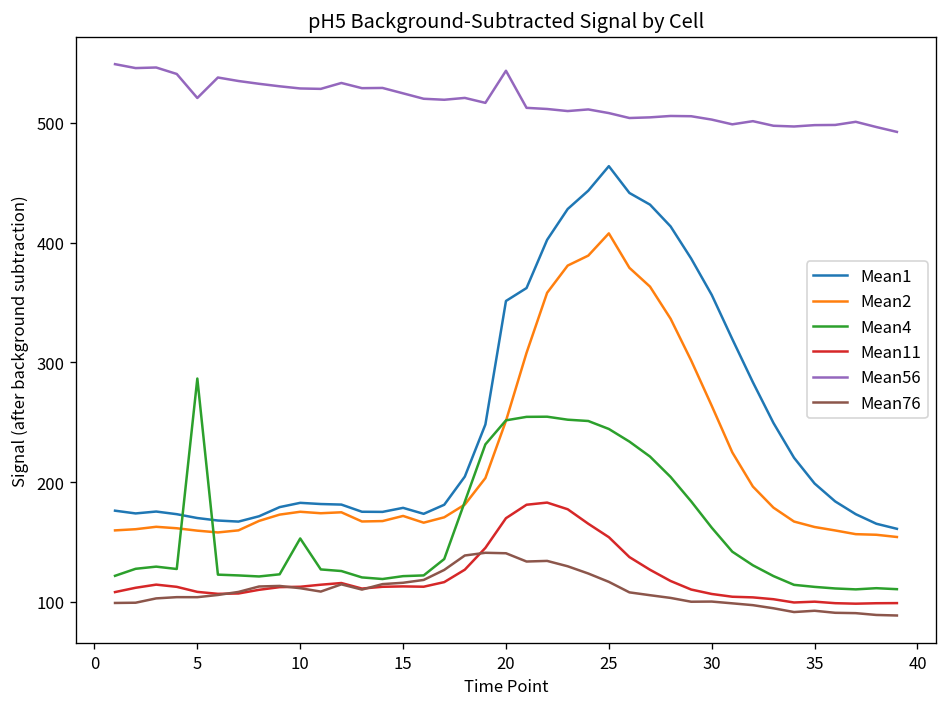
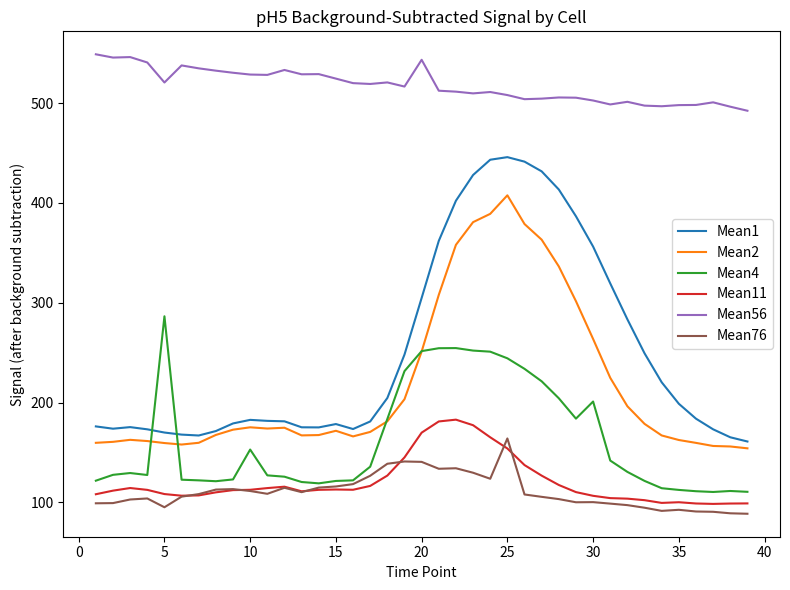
  {
    "Mean1": {
      "5": 170,
      "10": 180,
      "15": 180,
-     "20": 350,
-     "25": 460,
+     "20": 300,
+     "25": 450,
      "30": 360,
      "35": 200
    },
    "Mean2": {
      "5": 160,
      "10": 180,
      "15": 170,
      "25": 410,
      "30": 260,
      "35": 160
    },
    "Mean4": {
      "5": 290,
      "10": 150,
      "15": 120,
      "25": 240,
-     "30": 160,
+     "30": 200,
      "35": 110
    },
    "Mean11": {
      "5": 110,
      "15": 110,
      "20": 170,
      "25": 150,
      "30": 110,
      "35": 100
    },
    "Mean56": {
      "5": 520,
      "10": 530,
      "15": 520,
      "20": 540,
      "25": 510,
      "30": 500,
      "35": 500
    },
    "Mean76": {
-     "5": 104,
+     "5": 95,
      "15": 120,
      "20": 140,
-     "25": 120,
+     "25": 160,
      "30": 100,
      "35": 90
    }
  }
